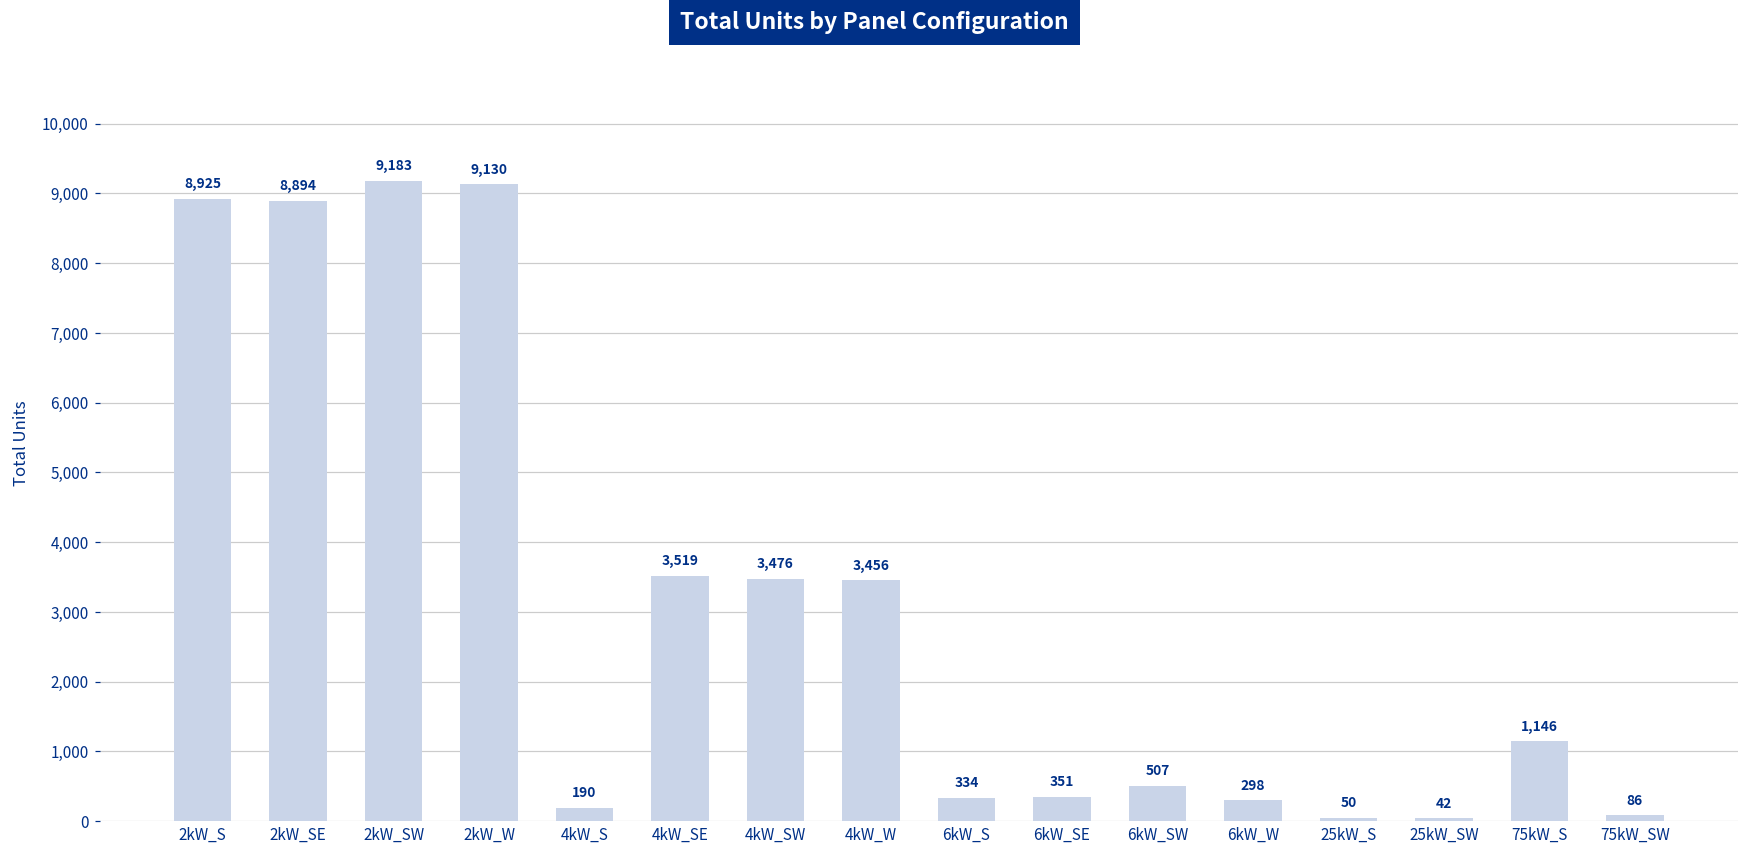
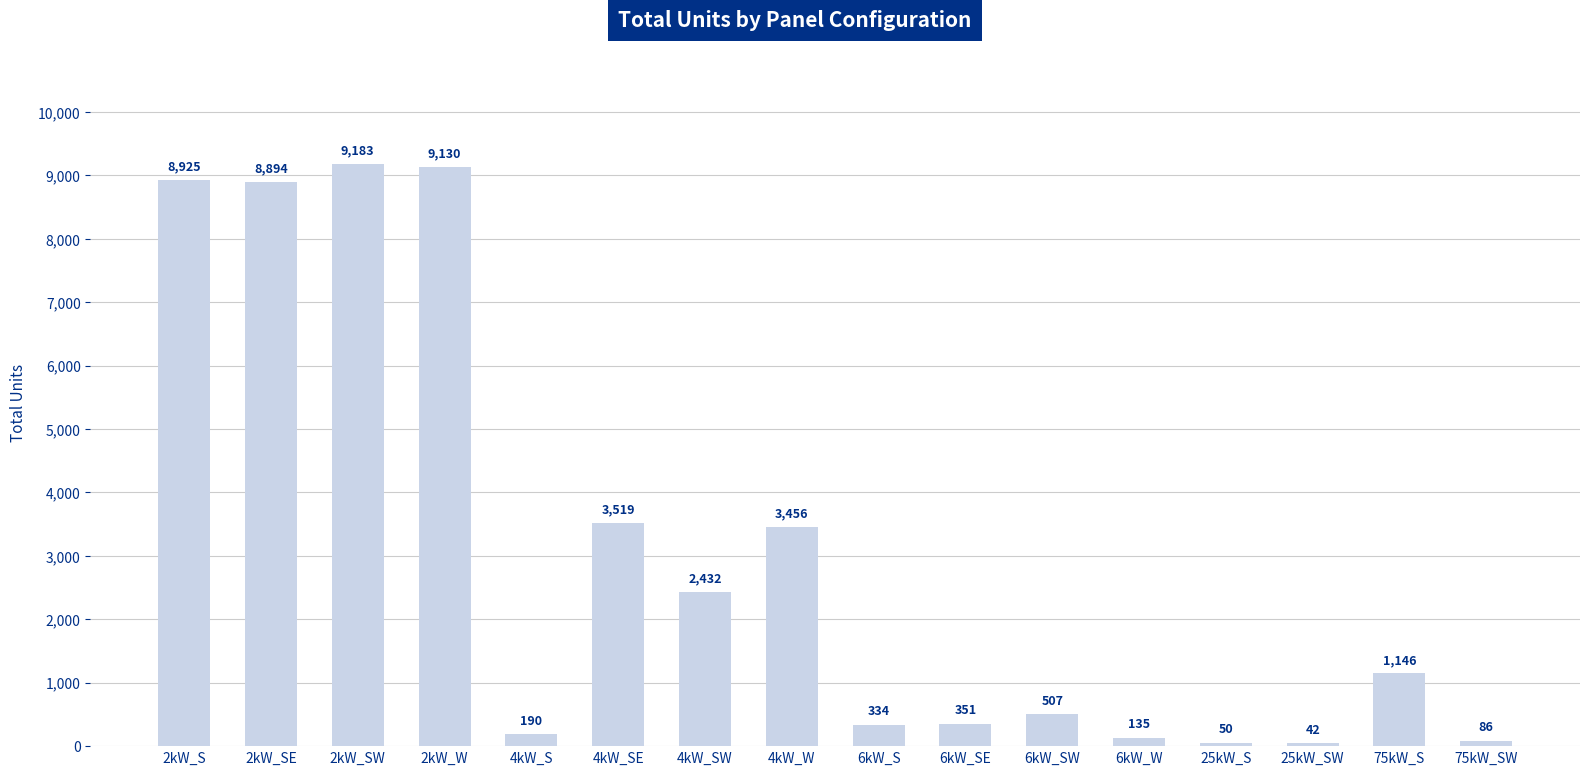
  {
    "2kW_S": "8,925",
    "2kW_SE": "8,894",
    "2kW_SW": "9,183",
    "2kW_W": "9,130",
    "4kW_S": "190",
    "4kW_SE": "3,519",
-   "4kW_SW": "3,476",
+   "4kW_SW": "2,432",
    "4kW_W": "3,456",
    "6kW_S": "334",
    "6kW_SE": "351",
    "6kW_SW": "507",
-   "6kW_W": "298",
+   "6kW_W": "135",
    "25kW_S": "50",
    "25kW_SW": "42",
    "75kW_S": "1,146",
    "75kW_SW": "86"
  }
